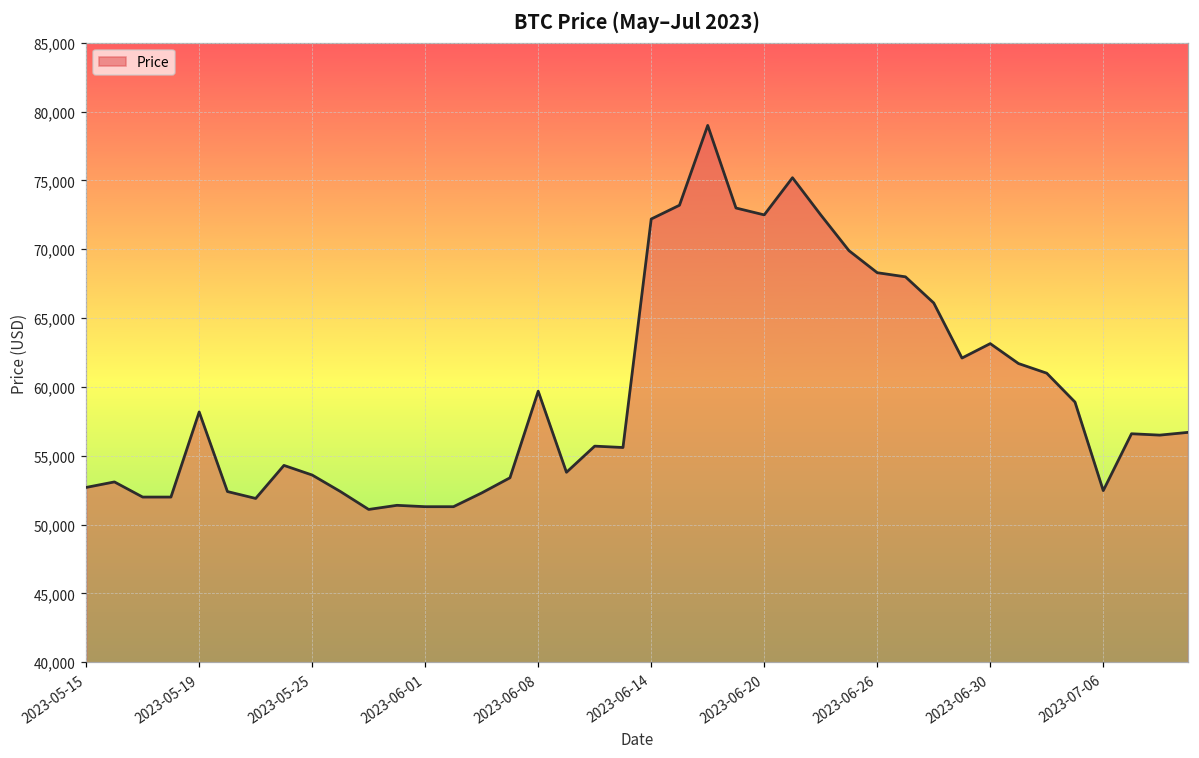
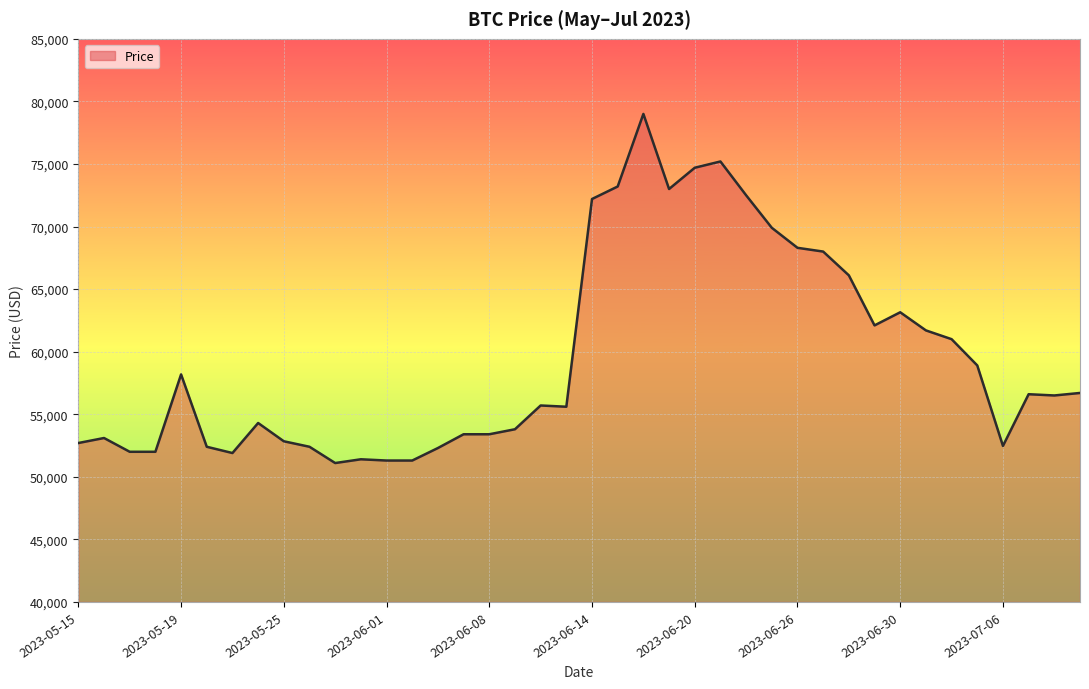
  {
    "2023-05-15": "52,700",
    "2023-05-19": "58,200",
-   "2023-05-25": "53,600",
+   "2023-05-25": "52,800",
    "2023-06-01": "51,300",
-   "2023-06-08": "59,700",
+   "2023-06-08": "53,400",
    "2023-06-14": "72,200",
-   "2023-06-20": "72,500",
+   "2023-06-20": "74,700",
    "2023-06-26": "68,300",
    "2023-06-30": "63,100",
    "2023-07-06": "52,500"
  }
